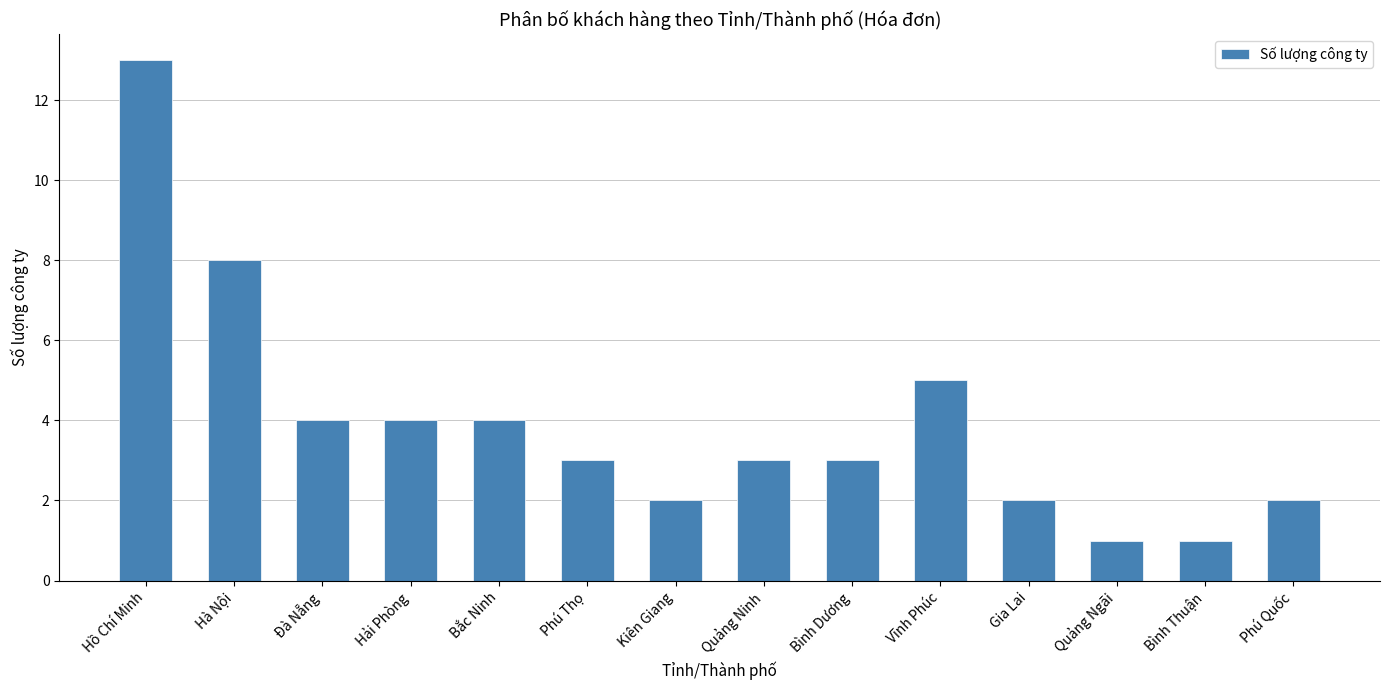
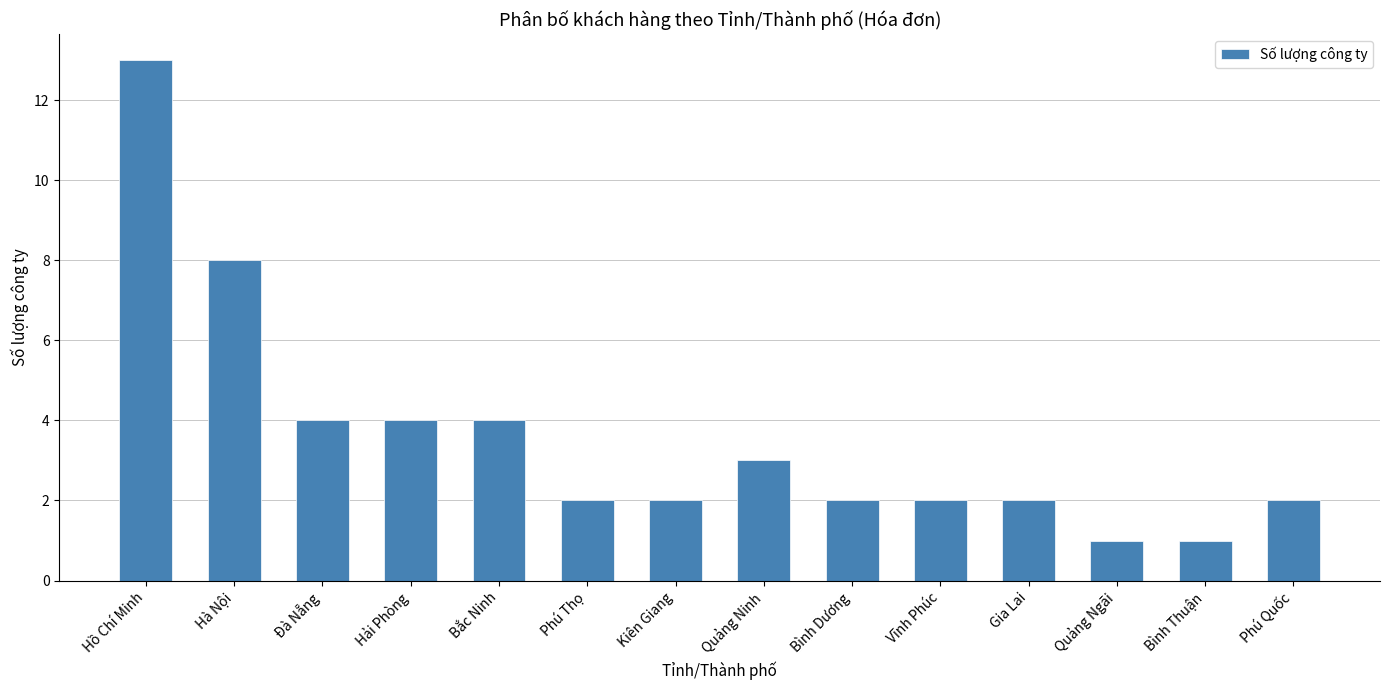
  {
    "Hồ Chí Minh": 13,
    "Hà Nội": 8,
    "Đà Nẵng": 4,
    "Hải Phòng": 4,
    "Bắc Ninh": 4,
-   "Phú Thọ": 3,
+   "Phú Thọ": 2,
    "Kiên Giang": 2,
    "Quảng Ninh": 3,
-   "Bình Dương": 3,
-   "Vĩnh Phúc": 5,
+   "Bình Dương": 2,
+   "Vĩnh Phúc": 2,
    "Gia Lai": 2,
    "Quảng Ngãi": 1,
    "Bình Thuận": 1,
    "Phú Quốc": 2
  }
